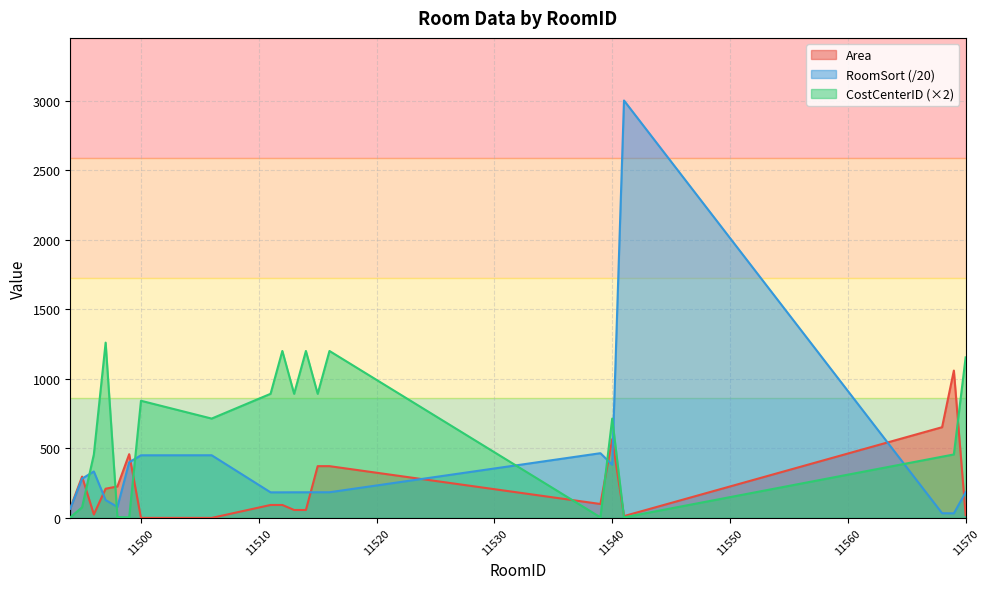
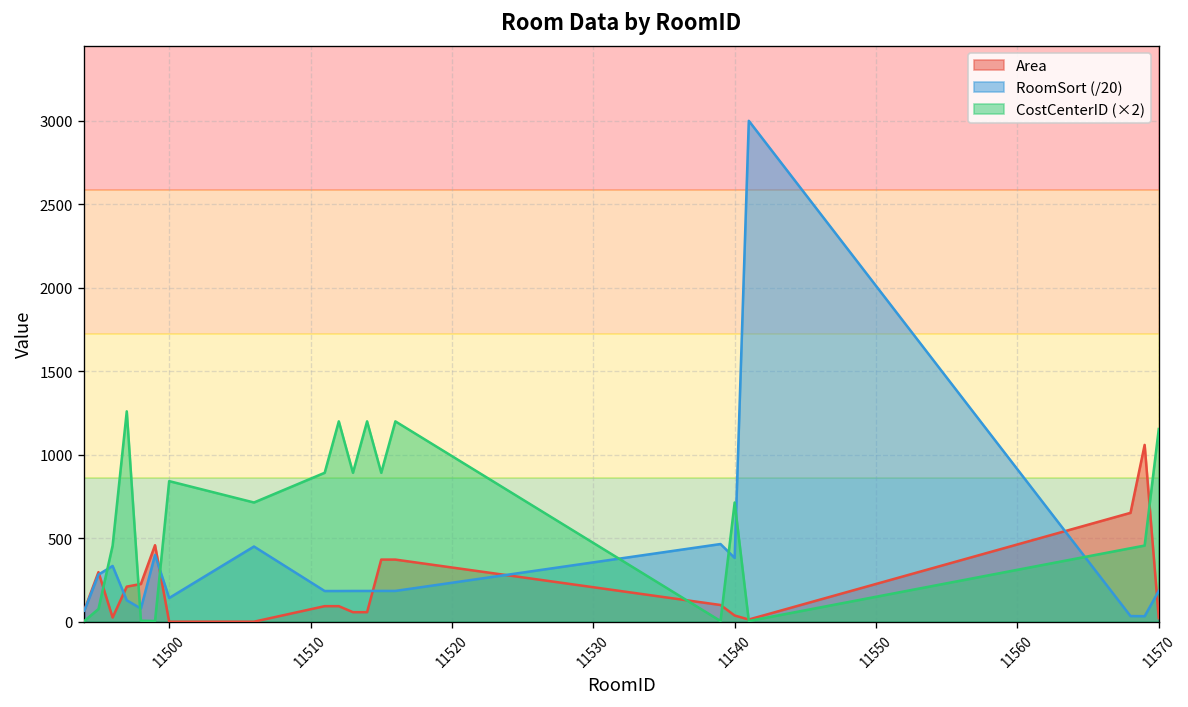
  {
    "Area": {
      "11500": 0,
-     "11540": 570,
+     "11540": 40,
      "11570": 20
    },
    "RoomSort (/20)": {
-     "11500": 450,
+     "11500": 140,
      "11540": 380,
      "11570": 180
    },
    "CostCenterID (×2)": {
      "11500": 840,
      "11540": 710,
      "11570": 1150
    }
  }
